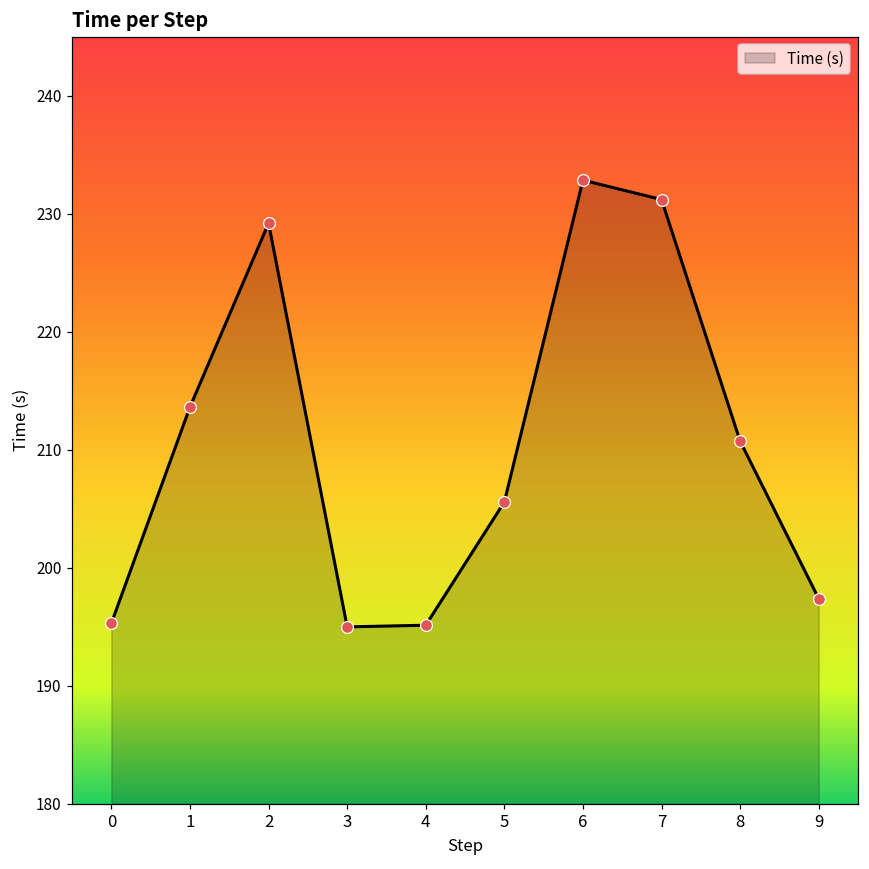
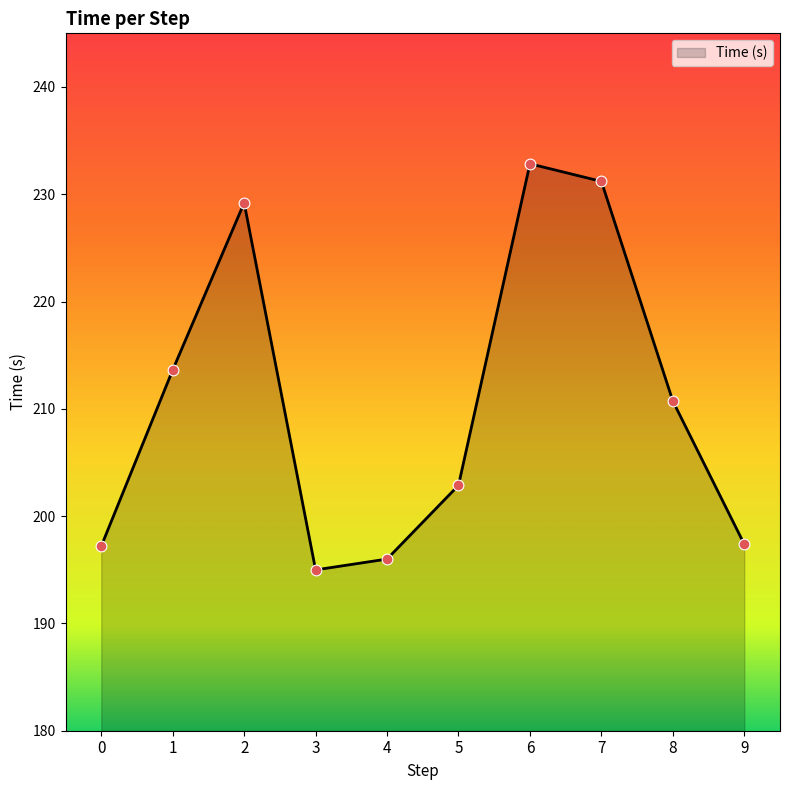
  {
-   "0": 195.3,
+   "0": 197.2,
    "1": 213.6,
    "2": 229.2,
    "3": 195.0,
-   "4": 195.1,
-   "5": 205.6,
+   "4": 196.0,
+   "5": 202.9,
    "6": 232.8,
    "7": 231.2,
    "8": 210.7,
    "9": 197.4
  }
